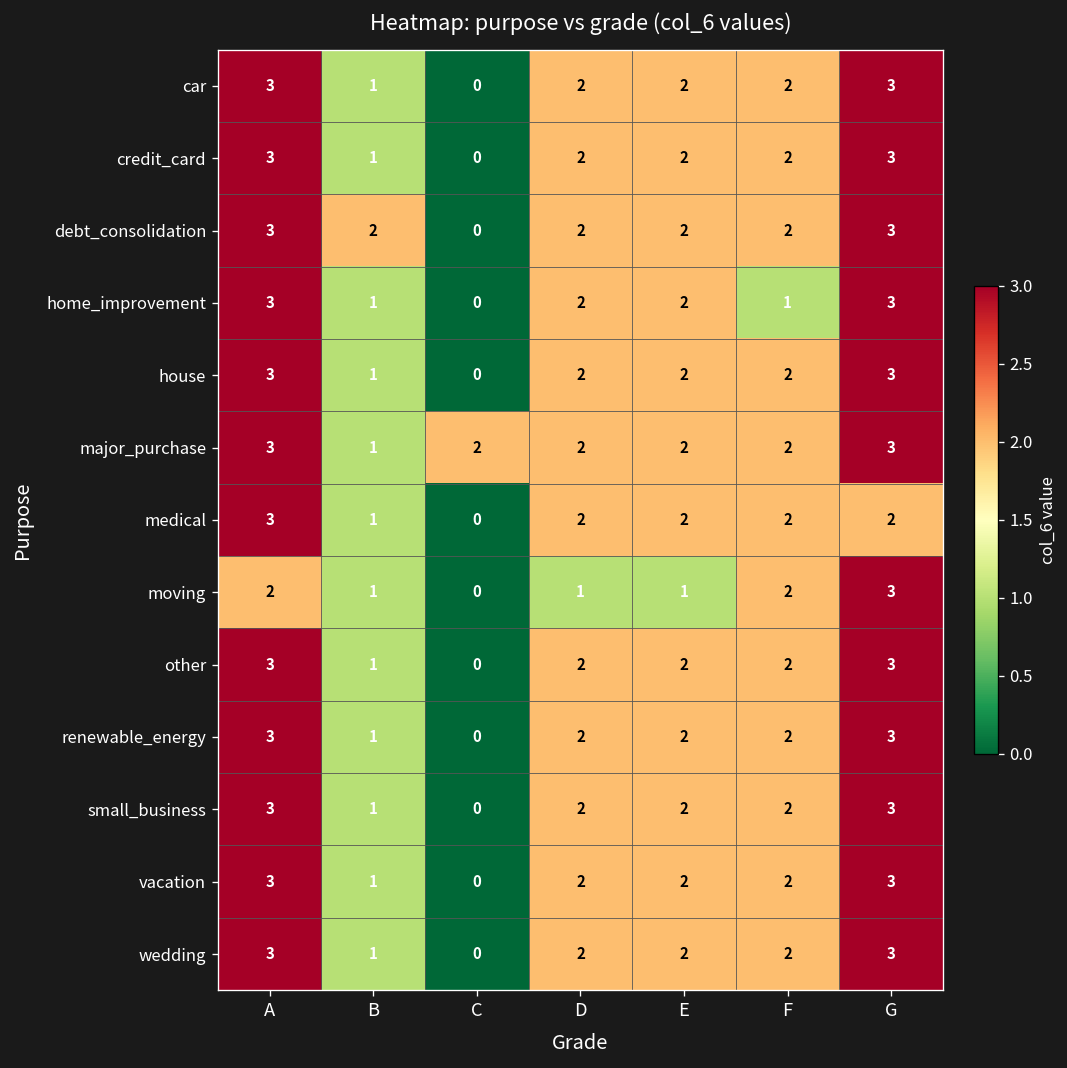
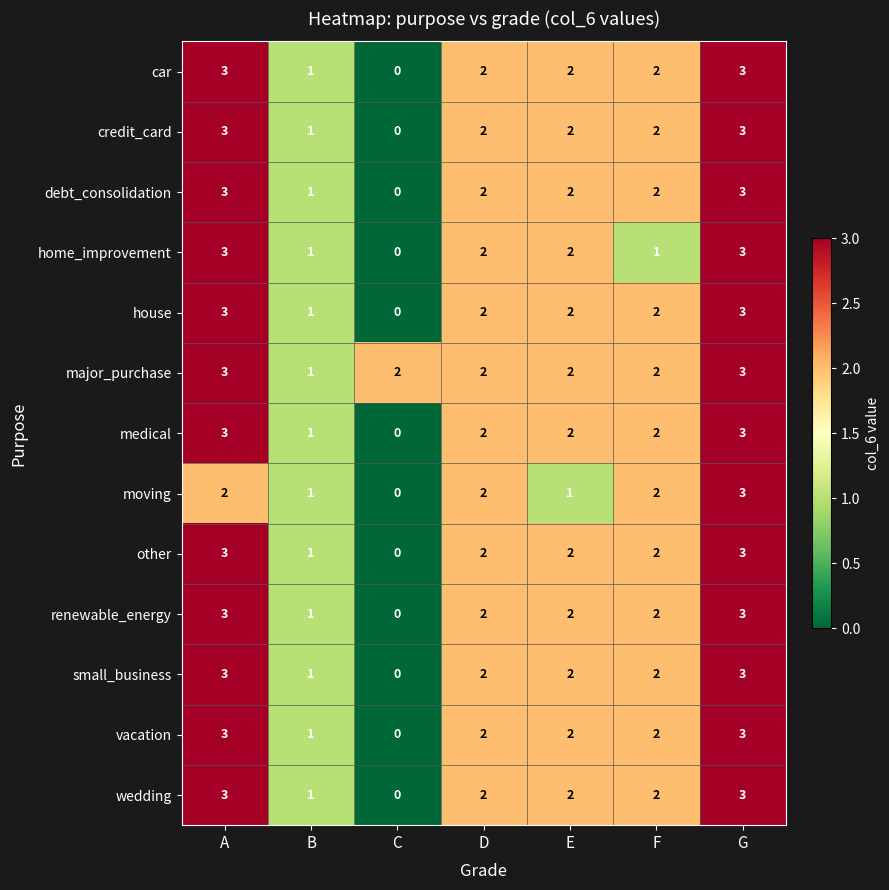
  {
    "car": {
      "A": 3,
      "B": 1,
      "C": 0,
      "D": 2,
      "E": 2,
      "F": 2,
      "G": 3
    },
    "credit_card": {
      "A": 3,
      "B": 1,
      "C": 0,
      "D": 2,
      "E": 2,
      "F": 2,
      "G": 3
    },
    "debt_consolidation": {
      "A": 3,
-     "B": 2,
+     "B": 1,
      "C": 0,
      "D": 2,
      "E": 2,
      "F": 2,
      "G": 3
    },
    "home_improvement": {
      "A": 3,
      "B": 1,
      "C": 0,
      "D": 2,
      "E": 2,
      "F": 1,
      "G": 3
    },
    "house": {
      "A": 3,
      "B": 1,
      "C": 0,
      "D": 2,
      "E": 2,
      "F": 2,
      "G": 3
    },
    "major_purchase": {
      "A": 3,
      "B": 1,
      "C": 2,
      "D": 2,
      "E": 2,
      "F": 2,
      "G": 3
    },
    "medical": {
      "A": 3,
      "B": 1,
      "C": 0,
      "D": 2,
      "E": 2,
      "F": 2,
-     "G": 2
+     "G": 3
    },
    "moving": {
      "A": 2,
      "B": 1,
      "C": 0,
-     "D": 1,
+     "D": 2,
      "E": 1,
      "F": 2,
      "G": 3
    },
    "other": {
      "A": 3,
      "B": 1,
      "C": 0,
      "D": 2,
      "E": 2,
      "F": 2,
      "G": 3
    },
    "renewable_energy": {
      "A": 3,
      "B": 1,
      "C": 0,
      "D": 2,
      "E": 2,
      "F": 2,
      "G": 3
    },
    "small_business": {
      "A": 3,
      "B": 1,
      "C": 0,
      "D": 2,
      "E": 2,
      "F": 2,
      "G": 3
    },
    "vacation": {
      "A": 3,
      "B": 1,
      "C": 0,
      "D": 2,
      "E": 2,
      "F": 2,
      "G": 3
    },
    "wedding": {
      "A": 3,
      "B": 1,
      "C": 0,
      "D": 2,
      "E": 2,
      "F": 2,
      "G": 3
    }
  }
